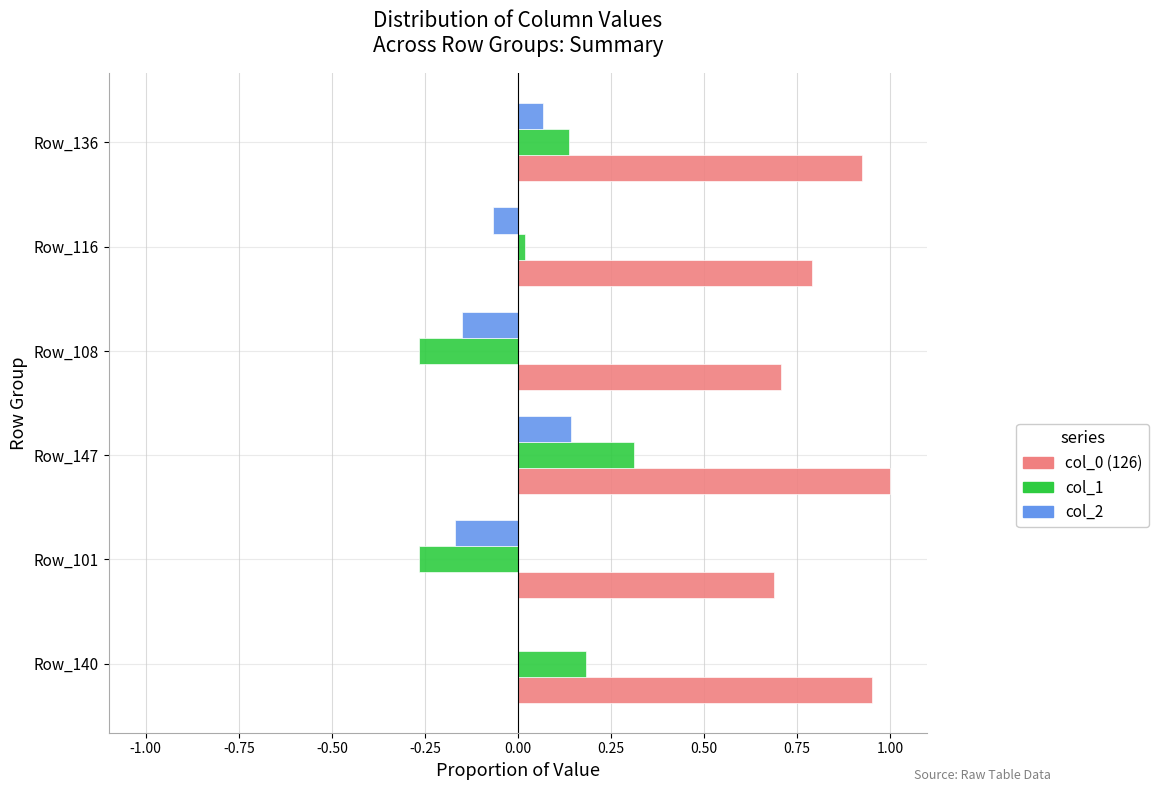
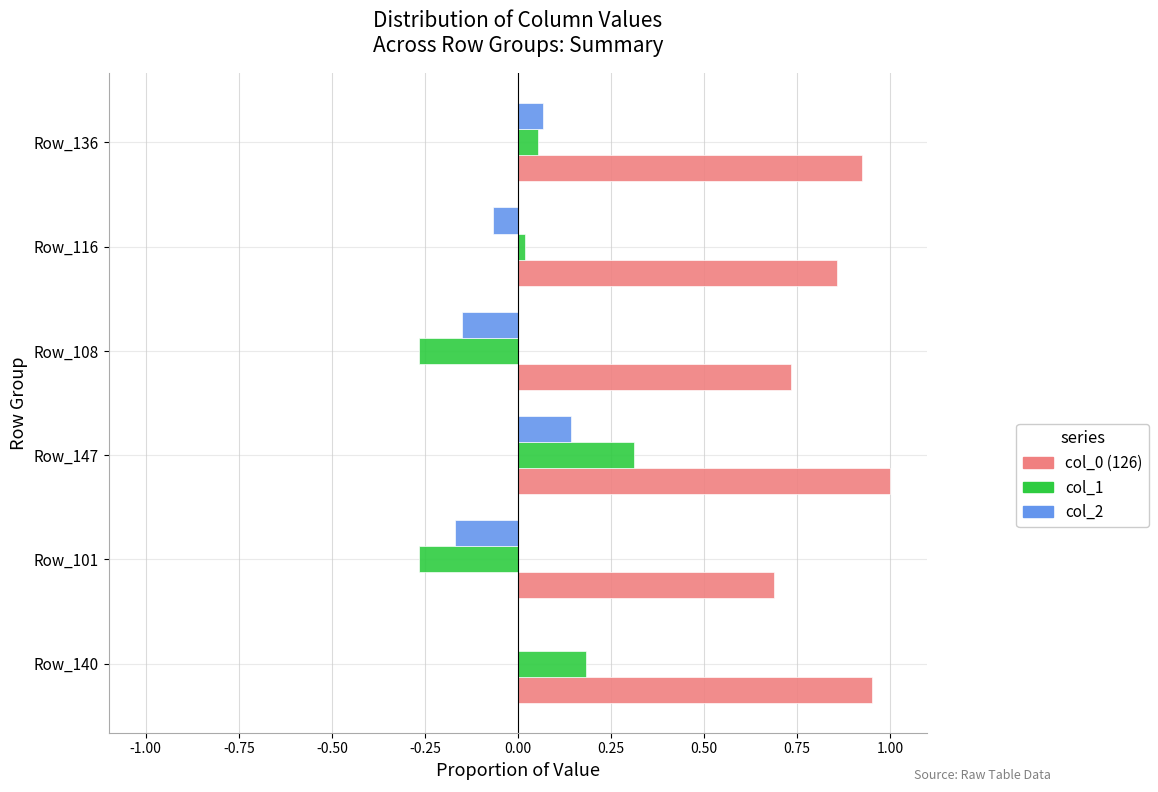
  {
    "col_0 (126)": {
      "Row_136": 0.93,
-     "Row_116": 0.79,
-     "Row_108": 0.71,
+     "Row_116": 0.86,
+     "Row_108": 0.73,
      "Row_147": 1.00,
      "Row_101": 0.69,
      "Row_140": 0.95
    },
    "col_1": {
-     "Row_136": 0.14,
+     "Row_136": 0.05,
      "Row_116": 0.02,
      "Row_108": -0.27,
      "Row_147": 0.31,
      "Row_101": -0.27,
      "Row_140": 0.18
    },
    "col_2": {
      "Row_136": 0.07,
      "Row_116": -0.07,
      "Row_108": -0.15,
      "Row_147": 0.14,
      "Row_101": -0.17,
      "Row_140": 0.00
    }
  }
